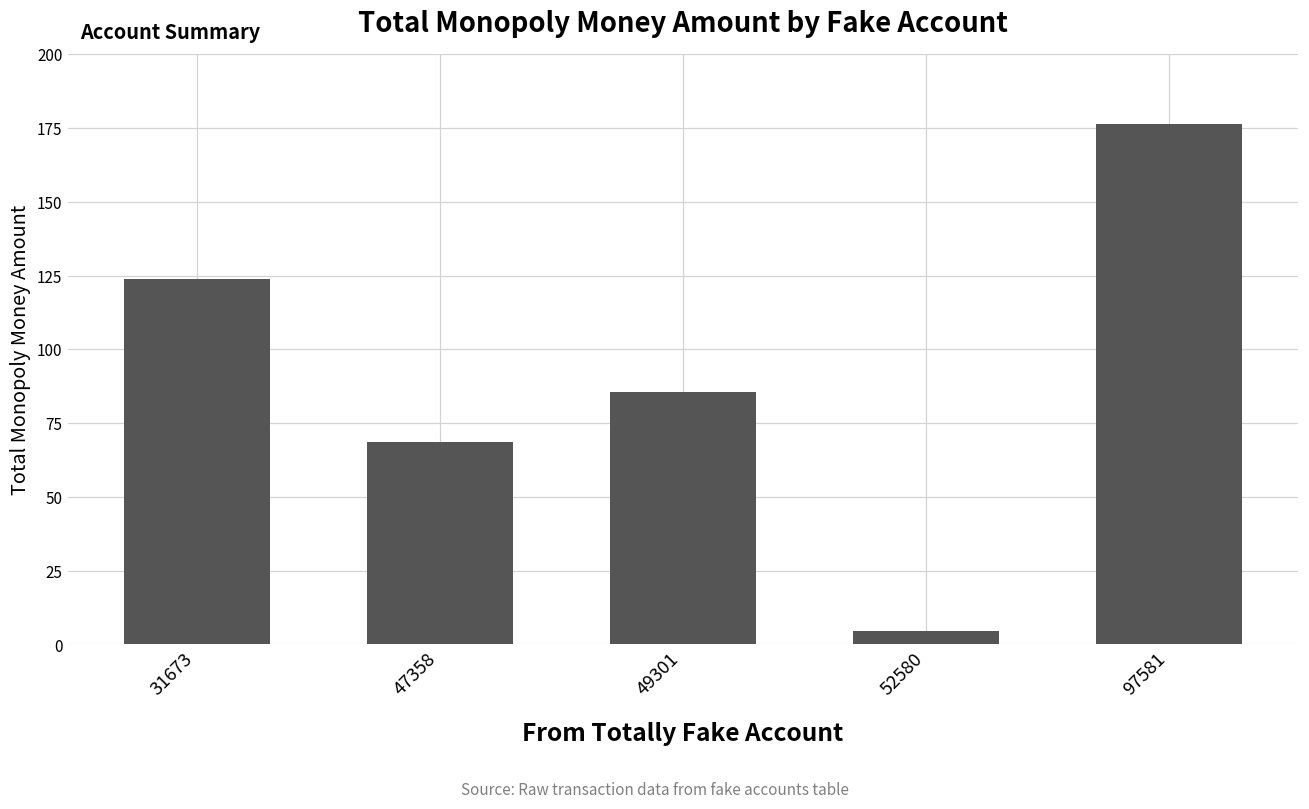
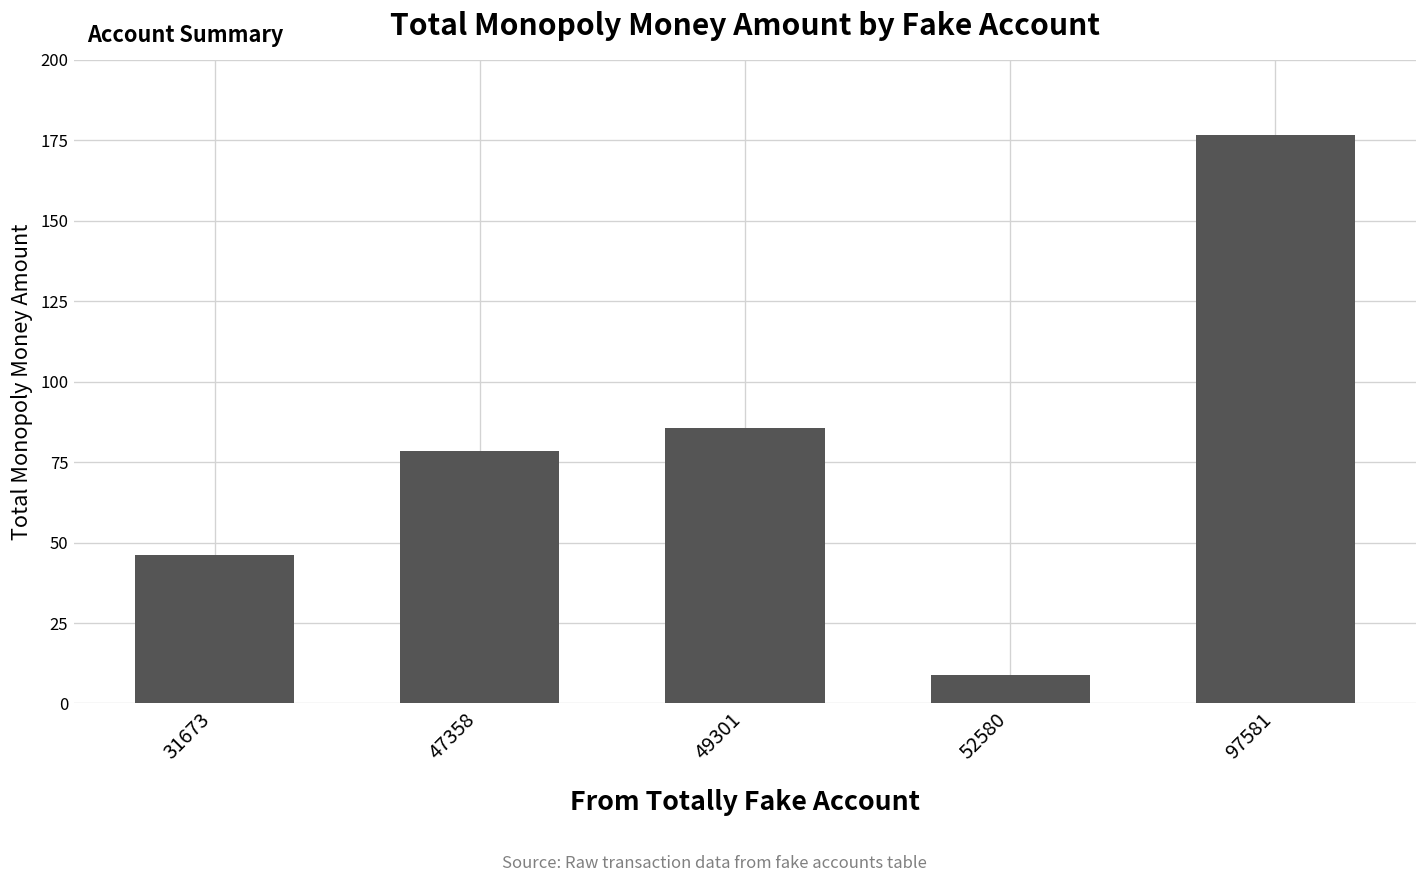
  {
-   "31673": 124,
-   "47358": 69,
+   "31673": 46,
+   "47358": 78,
    "49301": 86,
-   "52580": 5,
+   "52580": 9,
    "97581": 177
  }
